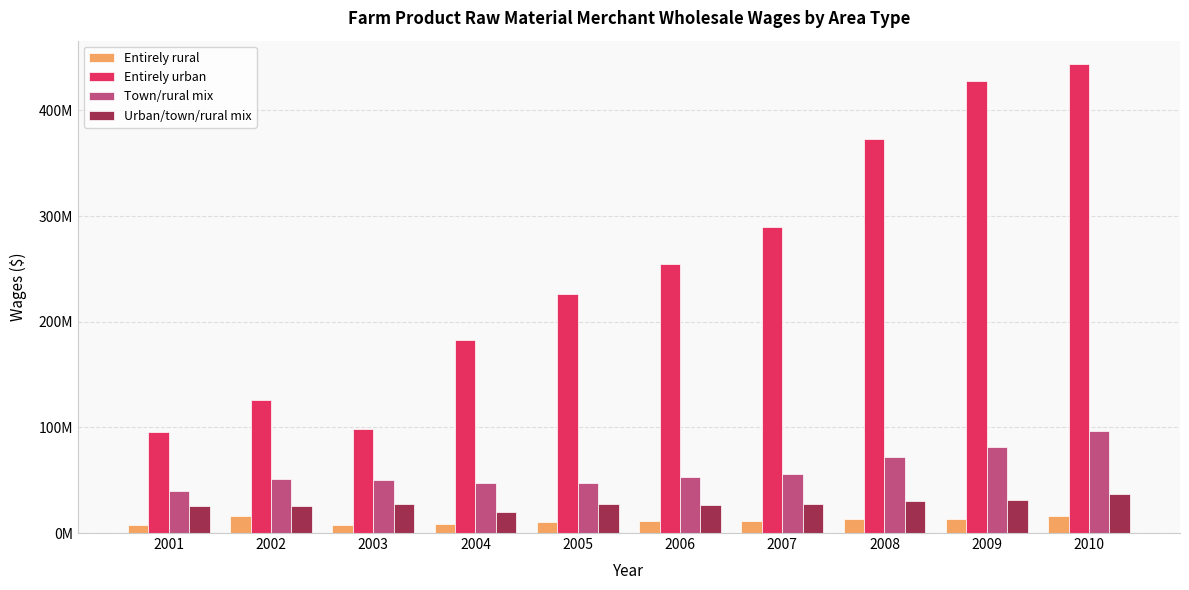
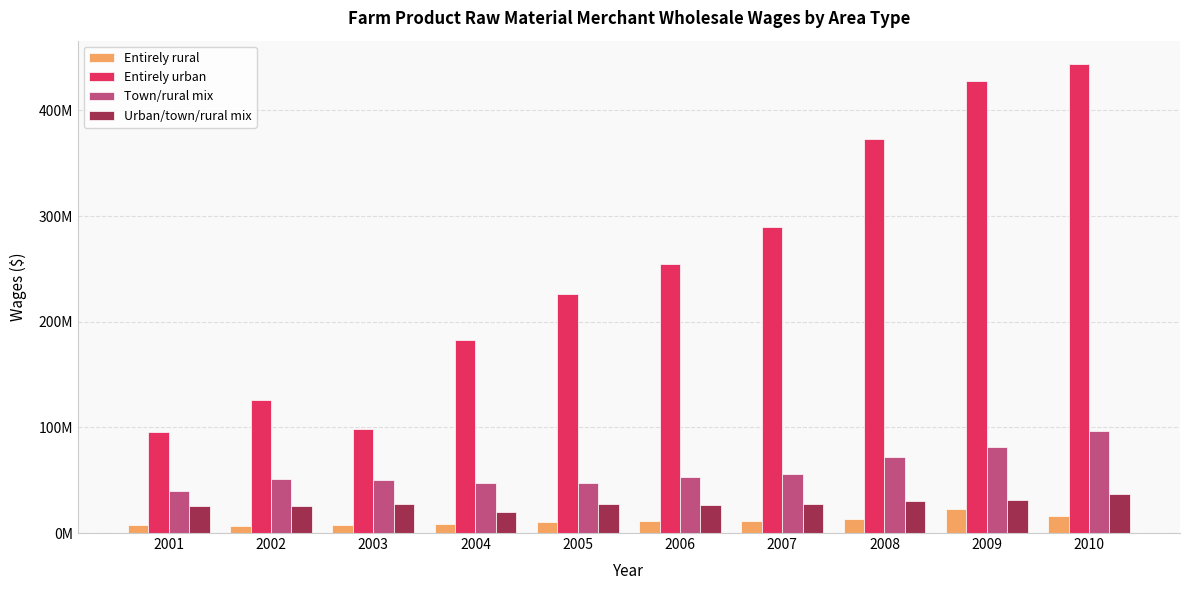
  {
    "Entirely rural": {
      "2001": 8000000,
-     "2002": 17000000,
+     "2002": 7000000,
      "2003": 8000000,
      "2004": 9000000,
      "2005": 11000000,
      "2006": 11000000,
      "2007": 11000000,
      "2008": 13000000,
-     "2009": 13000000,
+     "2009": 22000000,
      "2010": 16000000
    },
    "Entirely urban": {
      "2001": 96000000,
      "2002": 126000000,
      "2003": 99000000,
      "2004": 182000000,
      "2005": 226000000,
      "2006": 254000000,
      "2007": 290000000,
      "2008": 373000000,
      "2009": 428000000,
      "2010": 444000000
    },
    "Town/rural mix": {
      "2001": 40000000,
      "2002": 51000000,
      "2003": 51000000,
      "2004": 47000000,
      "2005": 47000000,
      "2006": 53000000,
      "2007": 56000000,
      "2008": 72000000,
      "2009": 81000000,
      "2010": 97000000
    },
    "Urban/town/rural mix": {
      "2001": 26000000,
      "2002": 26000000,
      "2003": 28000000,
      "2004": 20000000,
      "2005": 28000000,
      "2006": 27000000,
      "2007": 28000000,
      "2008": 31000000,
      "2009": 31000000,
      "2010": 37000000
    }
  }
